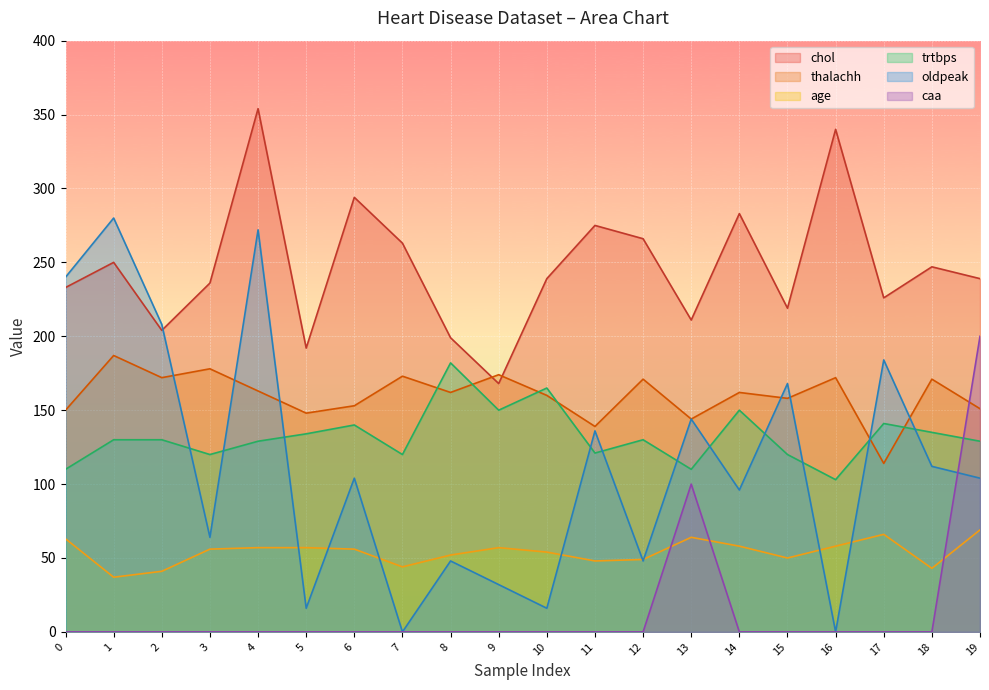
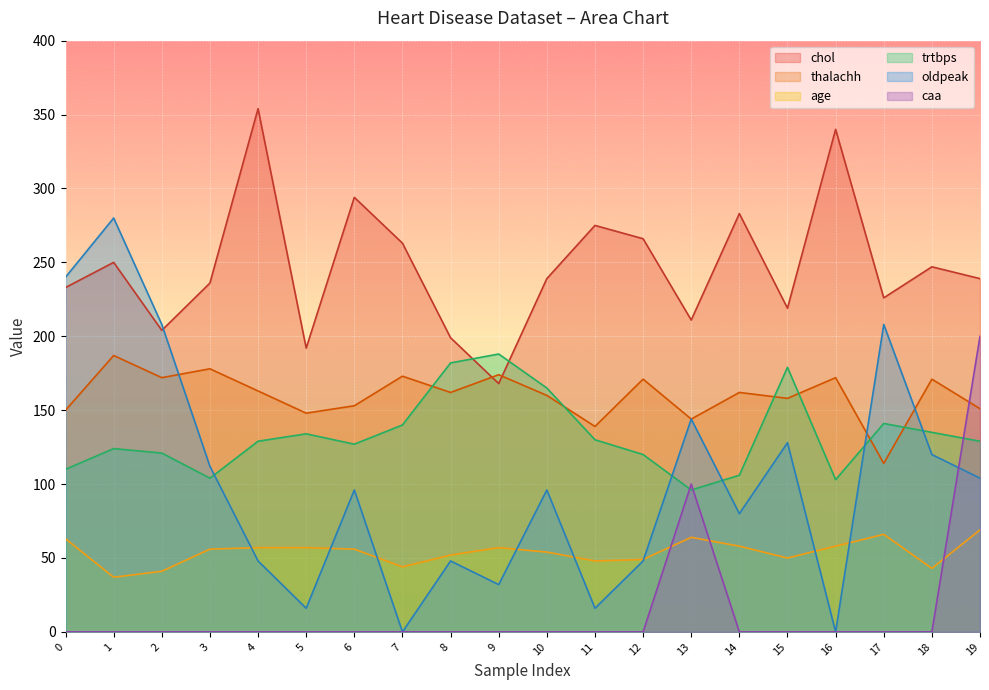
  {
    "trtbps": {
      "0": 110,
-     "1": 130,
-     "2": 130,
-     "3": 120,
+     "1": 124,
+     "2": 121,
+     "3": 104,
      "4": 129,
      "5": 134,
-     "6": 140,
-     "7": 120,
+     "6": 127,
+     "7": 140,
      "8": 182,
-     "9": 150,
+     "9": 188,
      "10": 165,
-     "11": 121,
-     "12": 130,
-     "13": 110,
-     "14": 150,
-     "15": 120,
+     "11": 130,
+     "12": 120,
+     "13": 96,
+     "14": 106,
+     "15": 179,
      "16": 103,
      "17": 141,
      "18": 135,
      "19": 129
    },
    "oldpeak": {
      "0": 240,
      "1": 280,
      "2": 208,
-     "3": 64,
-     "4": 272,
+     "3": 112,
+     "4": 48,
      "5": 16,
-     "6": 104,
+     "6": 96,
      "8": 48,
      "9": 32,
-     "10": 16,
-     "11": 136,
-     "14": 96,
-     "15": 168,
-     "17": 184,
-     "18": 112,
+     "10": 96,
+     "11": 16,
+     "14": 80,
+     "15": 128,
+     "17": 208,
+     "18": 120,
      "19": 104
    },
    "caa": {
      "0": 0,
      "1": 0,
      "2": 0,
      "3": 0,
      "4": 0,
      "5": 0,
      "6": 0,
      "8": 0,
      "9": 0,
      "10": 0,
      "11": 0,
      "12": 0,
      "13": 100,
      "14": 0,
      "15": 0,
      "17": 0,
      "18": 0,
      "19": 200
    }
  }
